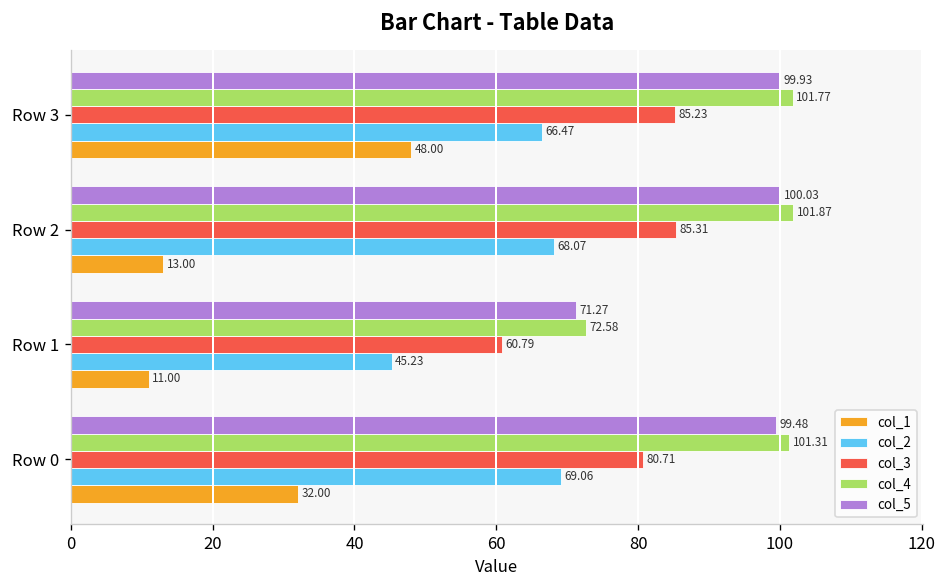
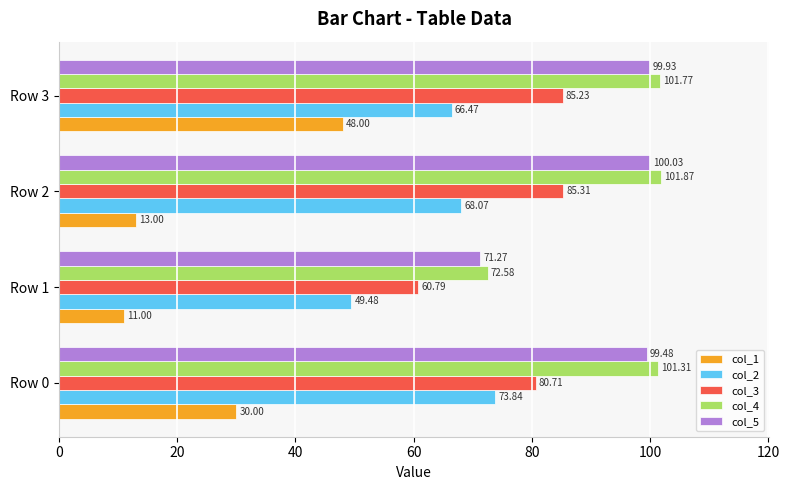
  {
    "col_1": {
      "Row 3": 48.00,
      "Row 2": 13.00,
      "Row 1": 11.00,
-     "Row 0": 32.00
+     "Row 0": 30.00
    },
    "col_2": {
      "Row 3": 66.47,
      "Row 2": 68.07,
-     "Row 1": 45.23,
-     "Row 0": 69.06
+     "Row 1": 49.48,
+     "Row 0": 73.84
    },
    "col_3": {
      "Row 3": 85.23,
      "Row 2": 85.31,
      "Row 1": 60.79,
      "Row 0": 80.71
    },
    "col_4": {
      "Row 3": 101.77,
      "Row 2": 101.87,
      "Row 1": 72.58,
      "Row 0": 101.31
    },
    "col_5": {
      "Row 3": 99.93,
      "Row 2": 100.03,
      "Row 1": 71.27,
      "Row 0": 99.48
    }
  }
